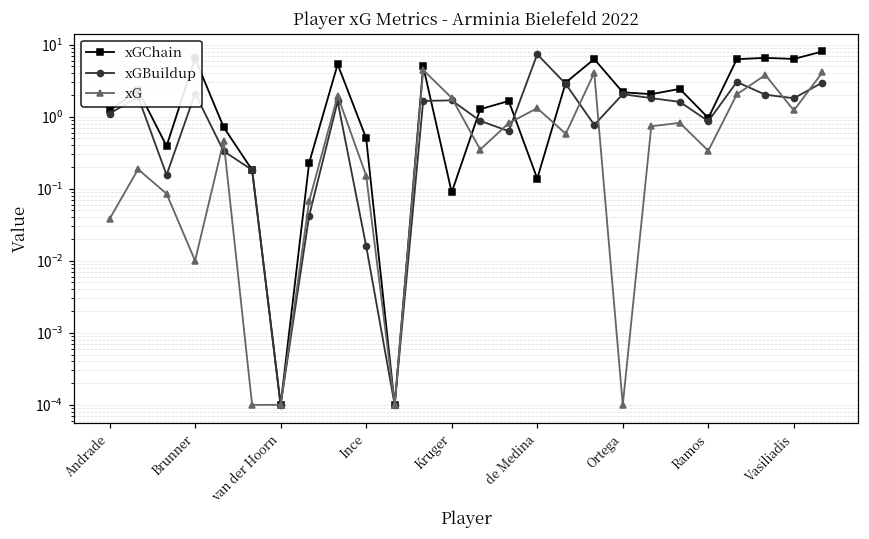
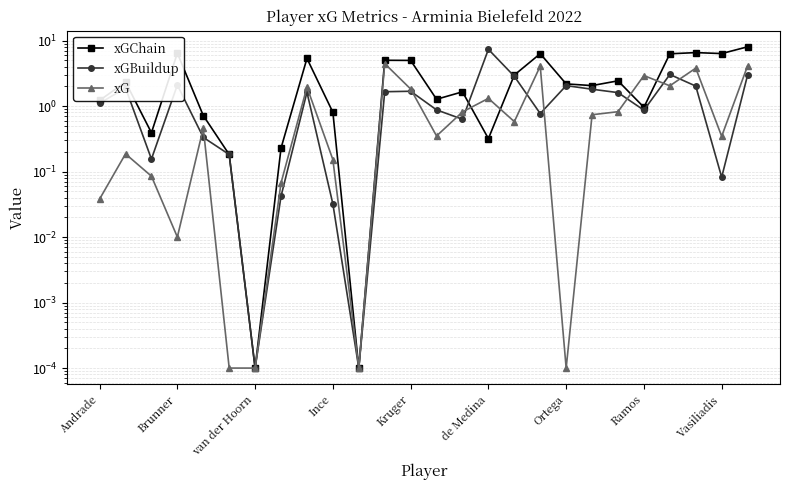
  {
    "xGChain": {
-     "Ince": 0.5,
-     "Kruger": 0.09,
-     "de Medina": 0.14,
+     "Ince": 0.8,
+     "Kruger": 5,
+     "de Medina": 0.3,
      "Ramos": 1.0,
      "Vasiliadis": 6
    },
    "xGBuildup": {
      "Andrade": 1.1,
-     "Ince": 0.016,
+     "Ince": 0.03,
      "de Medina": 7,
      "Ramos": 0.9,
-     "Vasiliadis": 1.8
+     "Vasiliadis": 0.08
    },
    "xG": {
      "Andrade": 0.04,
      "Brunner": 0.010,
      "Ince": 0.15,
      "de Medina": 1.3,
      "Ortega": 0.00010,
-     "Ramos": 0.3,
-     "Vasiliadis": 1.2
+     "Ramos": 3,
+     "Vasiliadis": 0.3
    }
  }
